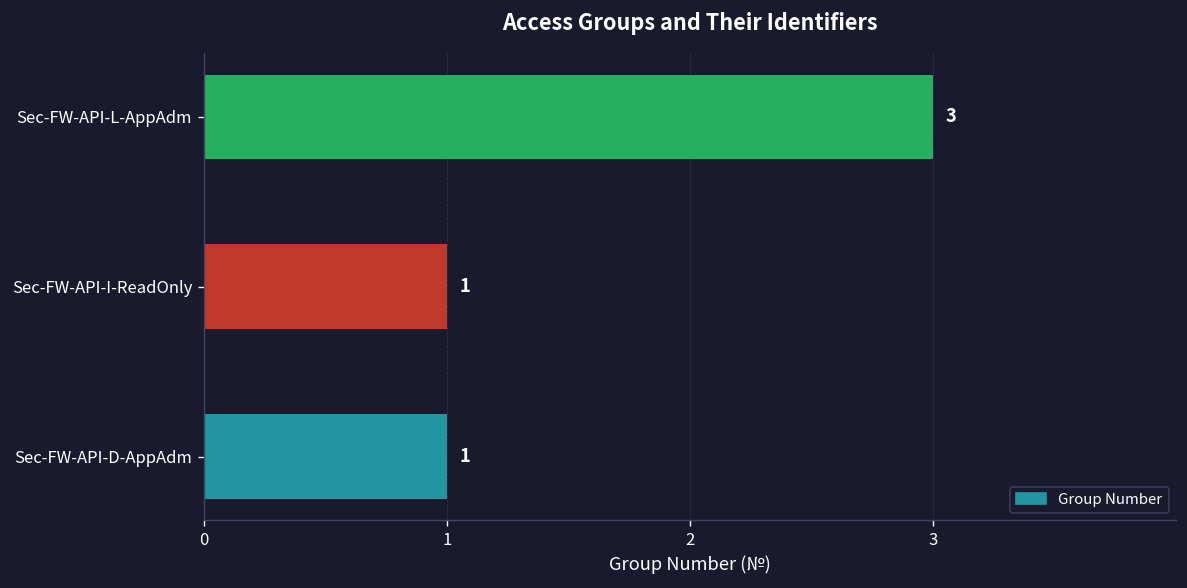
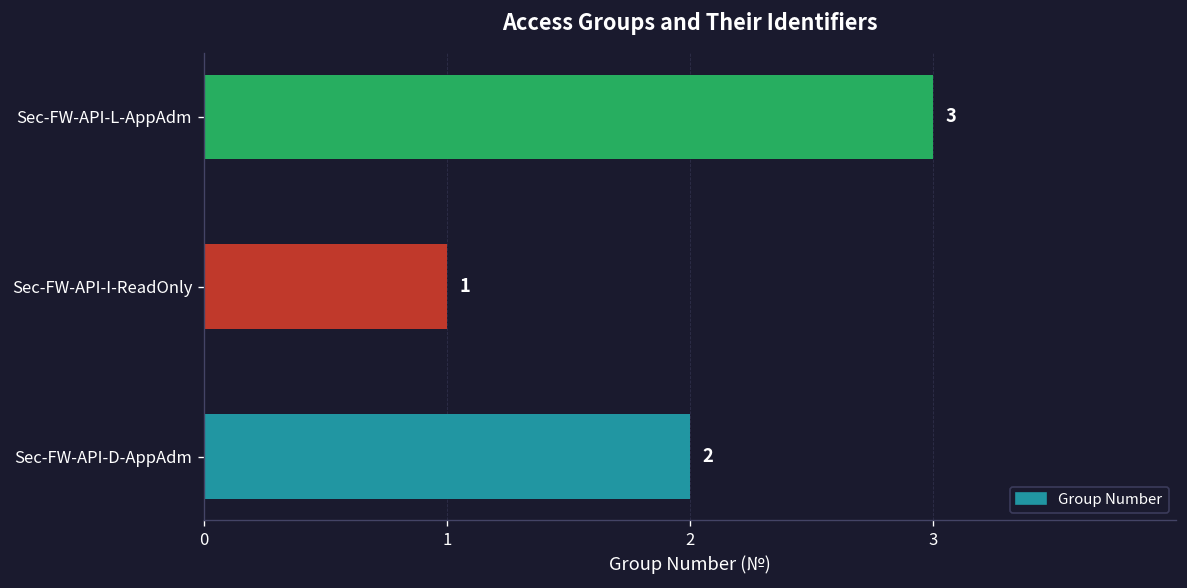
  {
    "Sec-FW-API-L-AppAdm": 3,
    "Sec-FW-API-I-ReadOnly": 1,
-   "Sec-FW-API-D-AppAdm": 1
+   "Sec-FW-API-D-AppAdm": 2
  }
